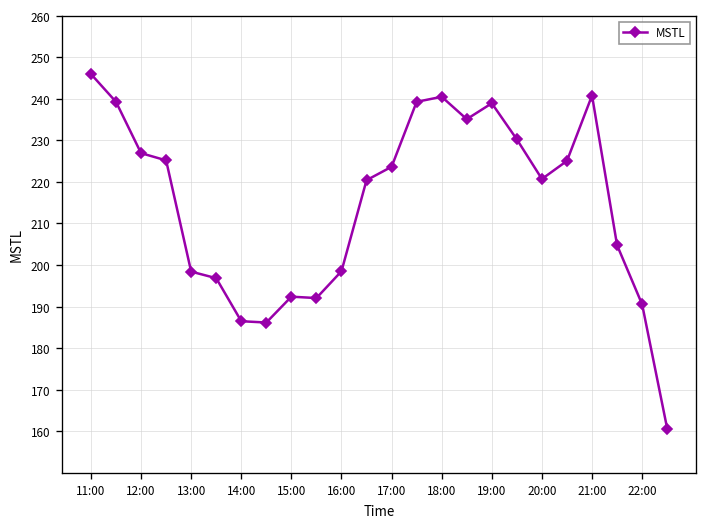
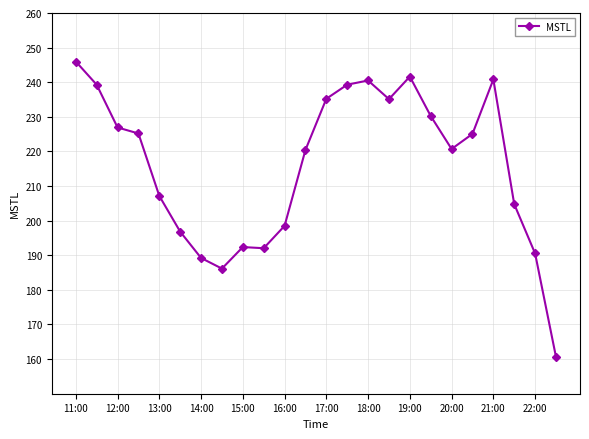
  {
    "11:00": 246,
    "12:00": 227,
-   "13:00": 198,
-   "14:00": 186,
+   "13:00": 207,
+   "14:00": 189,
    "15:00": 192,
    "16:00": 199,
-   "17:00": 224,
+   "17:00": 235,
    "18:00": 241,
-   "19:00": 239,
+   "19:00": 242,
    "20:00": 221,
    "21:00": 241,
    "22:00": 191
  }
